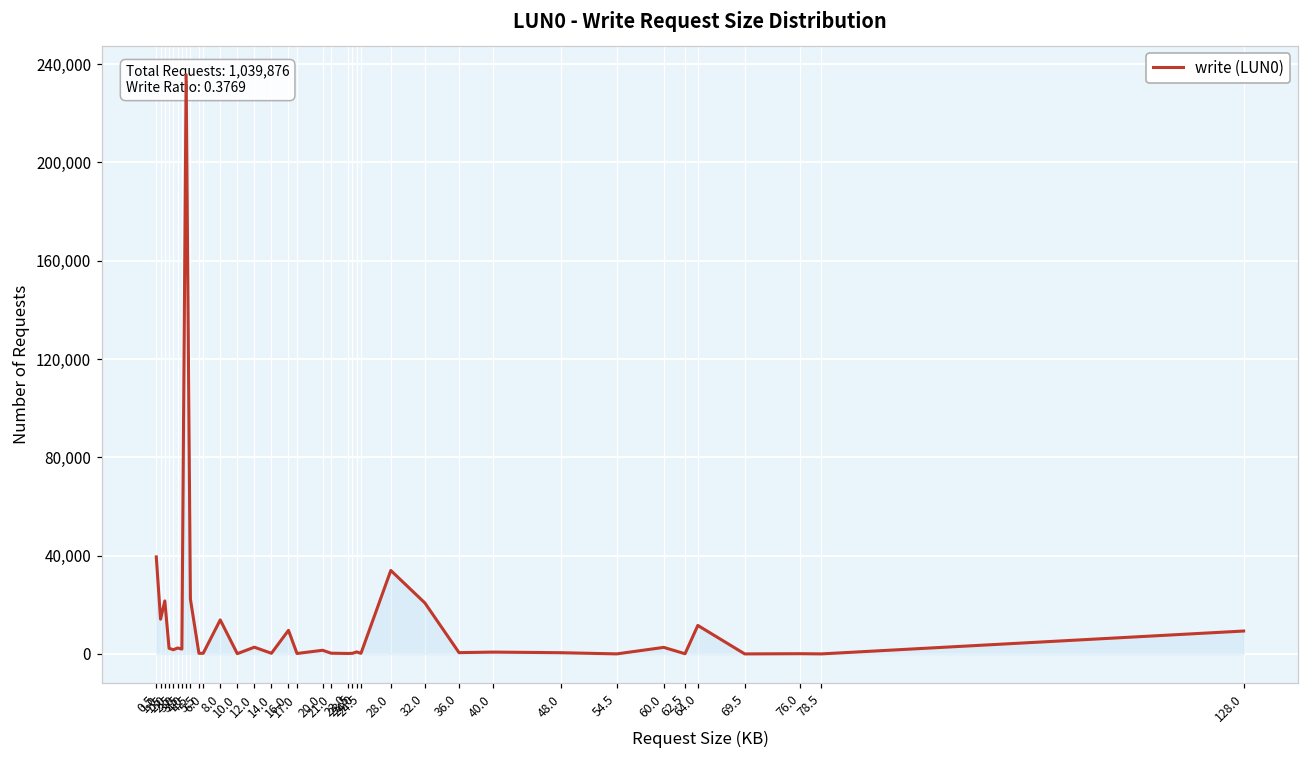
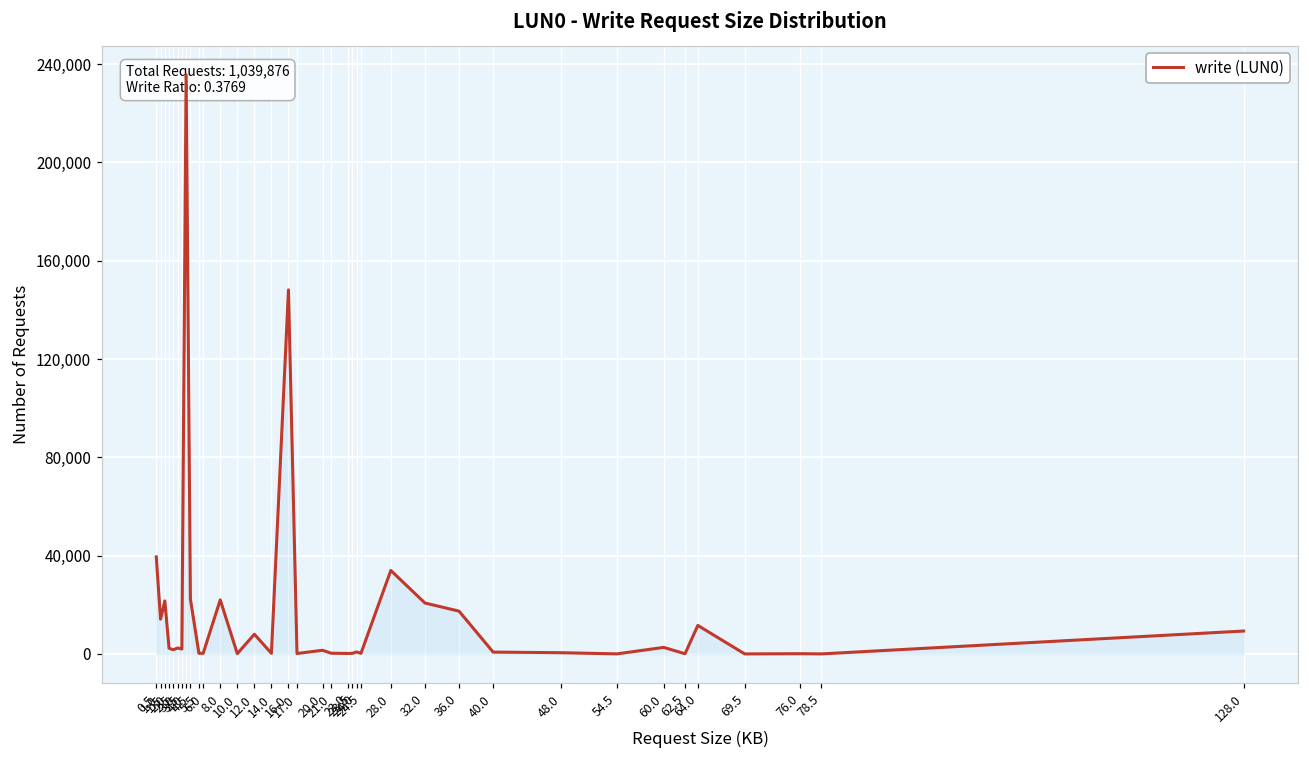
  {
    "0.5": "39,000",
    "1.0": "14,000",
    "1.5": "22,000",
    "2.0": "2,000",
    "2.5": "2,000",
    "3.0": "2,000",
    "3.5": "2,000",
    "4.5": "22,000",
    "5.5": "0",
    "6.0": "0",
-   "8.0": "14,000",
+   "8.0": "22,000",
    "10.0": "0",
-   "12.0": "3,000",
+   "12.0": "8,000",
    "14.0": "0",
-   "16.0": "10,000",
+   "16.0": "148,000",
    "17.0": "0",
    "20.0": "1,000",
    "21.0": "0",
    "23.0": "0",
    "23.5": "0",
    "24.0": "1,000",
    "24.5": "0",
    "28.0": "34,000",
    "32.0": "21,000",
-   "36.0": "1,000",
+   "36.0": "17,000",
    "40.0": "1,000",
    "48.0": "0",
    "54.5": "0",
    "60.0": "3,000",
    "62.5": "0",
    "64.0": "12,000",
    "69.5": "0",
    "76.0": "0",
    "78.5": "0",
    "128.0": "9,000"
  }
